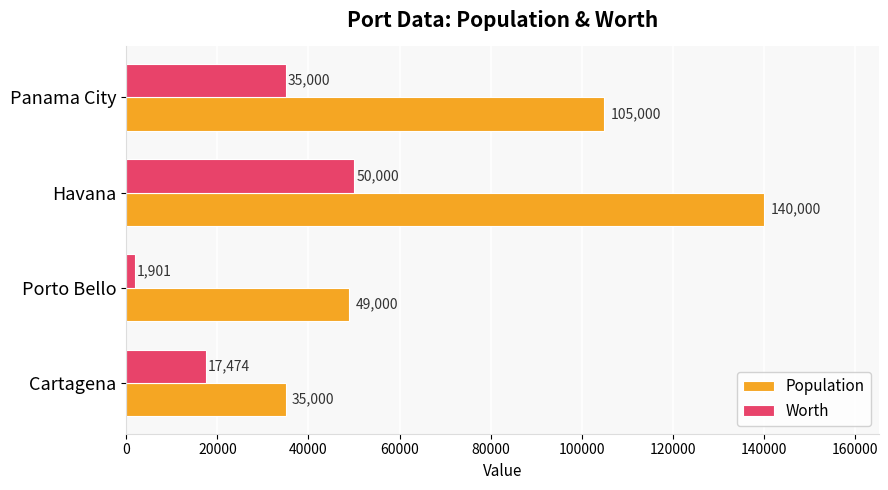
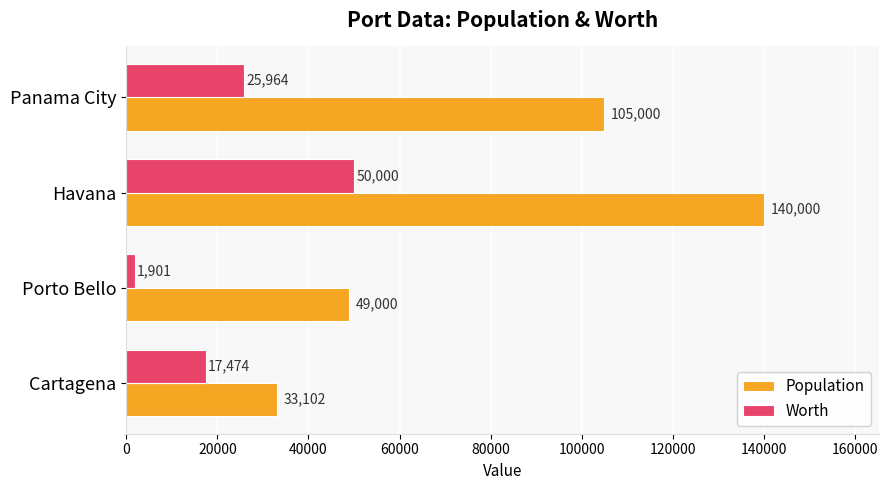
  {
    "Population": {
      "Panama City": "105,000",
      "Havana": "140,000",
      "Porto Bello": "49,000",
-     "Cartagena": "35,000"
+     "Cartagena": "33,102"
    },
    "Worth": {
-     "Panama City": "35,000",
+     "Panama City": "25,964",
      "Havana": "50,000",
      "Porto Bello": "1,901",
      "Cartagena": "17,474"
    }
  }
